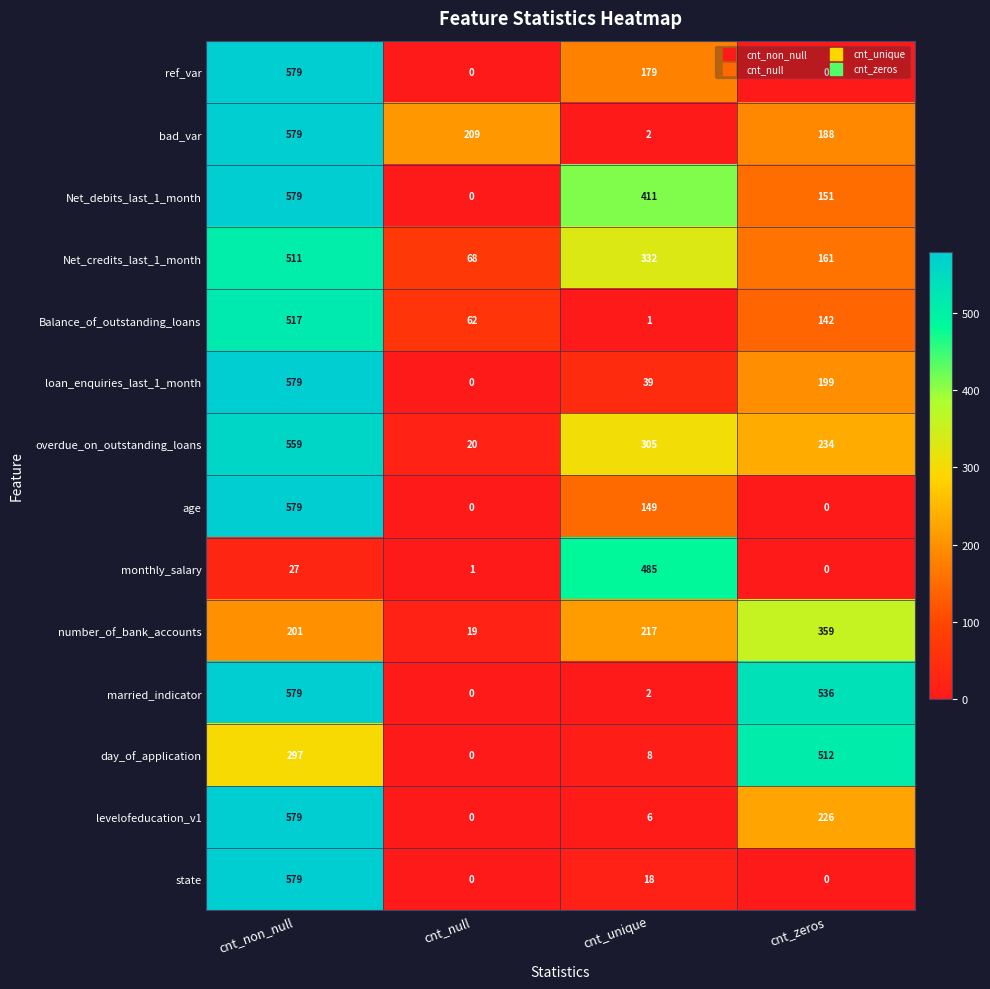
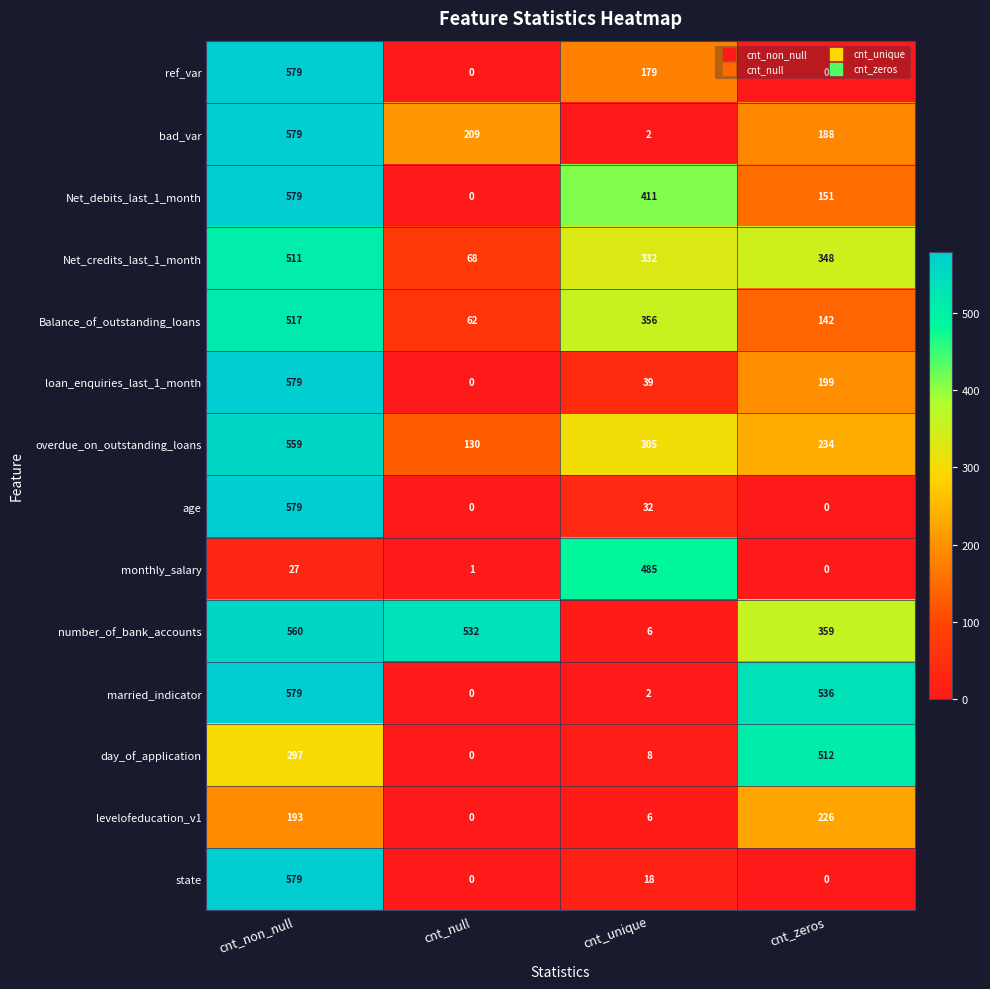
  {
    "ref_var": {
      "cnt_non_null": 579,
      "cnt_null": 0,
      "cnt_unique": 179
    },
    "bad_var": {
      "cnt_non_null": 579,
      "cnt_null": 209,
      "cnt_unique": 2,
      "cnt_zeros": 188
    },
    "Net_debits_last_1_month": {
      "cnt_non_null": 579,
      "cnt_null": 0,
      "cnt_unique": 411,
      "cnt_zeros": 151
    },
    "Net_credits_last_1_month": {
      "cnt_non_null": 511,
      "cnt_null": 68,
      "cnt_unique": 332,
-     "cnt_zeros": 161
+     "cnt_zeros": 348
    },
    "Balance_of_outstanding_loans": {
      "cnt_non_null": 517,
      "cnt_null": 62,
-     "cnt_unique": 1,
+     "cnt_unique": 356,
      "cnt_zeros": 142
    },
    "loan_enquiries_last_1_month": {
      "cnt_non_null": 579,
      "cnt_null": 0,
      "cnt_unique": 39,
      "cnt_zeros": 199
    },
    "overdue_on_outstanding_loans": {
      "cnt_non_null": 559,
-     "cnt_null": 20,
+     "cnt_null": 130,
      "cnt_unique": 305,
      "cnt_zeros": 234
    },
    "age": {
      "cnt_non_null": 579,
      "cnt_null": 0,
-     "cnt_unique": 149,
+     "cnt_unique": 32,
      "cnt_zeros": 0
    },
    "monthly_salary": {
      "cnt_non_null": 27,
      "cnt_null": 1,
      "cnt_unique": 485,
      "cnt_zeros": 0
    },
    "number_of_bank_accounts": {
-     "cnt_non_null": 201,
-     "cnt_null": 19,
-     "cnt_unique": 217,
+     "cnt_non_null": 560,
+     "cnt_null": 532,
+     "cnt_unique": 6,
      "cnt_zeros": 359
    },
    "married_indicator": {
      "cnt_non_null": 579,
      "cnt_null": 0,
      "cnt_unique": 2,
      "cnt_zeros": 536
    },
    "day_of_application": {
      "cnt_non_null": 297,
      "cnt_null": 0,
      "cnt_unique": 8,
      "cnt_zeros": 512
    },
    "levelofeducation_v1": {
-     "cnt_non_null": 579,
+     "cnt_non_null": 193,
      "cnt_null": 0,
      "cnt_unique": 6,
      "cnt_zeros": 226
    },
    "state": {
      "cnt_non_null": 579,
      "cnt_null": 0,
      "cnt_unique": 18,
      "cnt_zeros": 0
    }
  }
